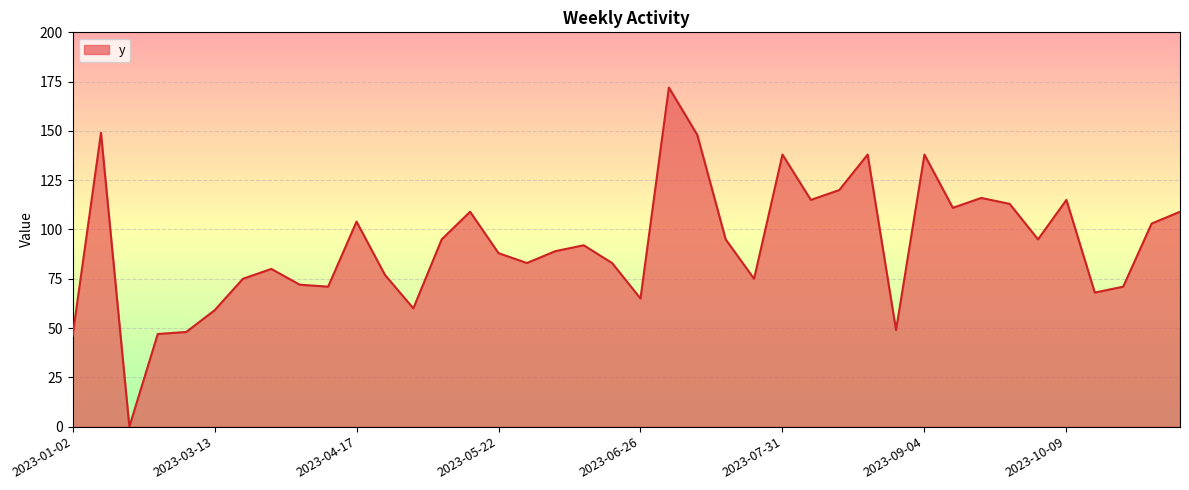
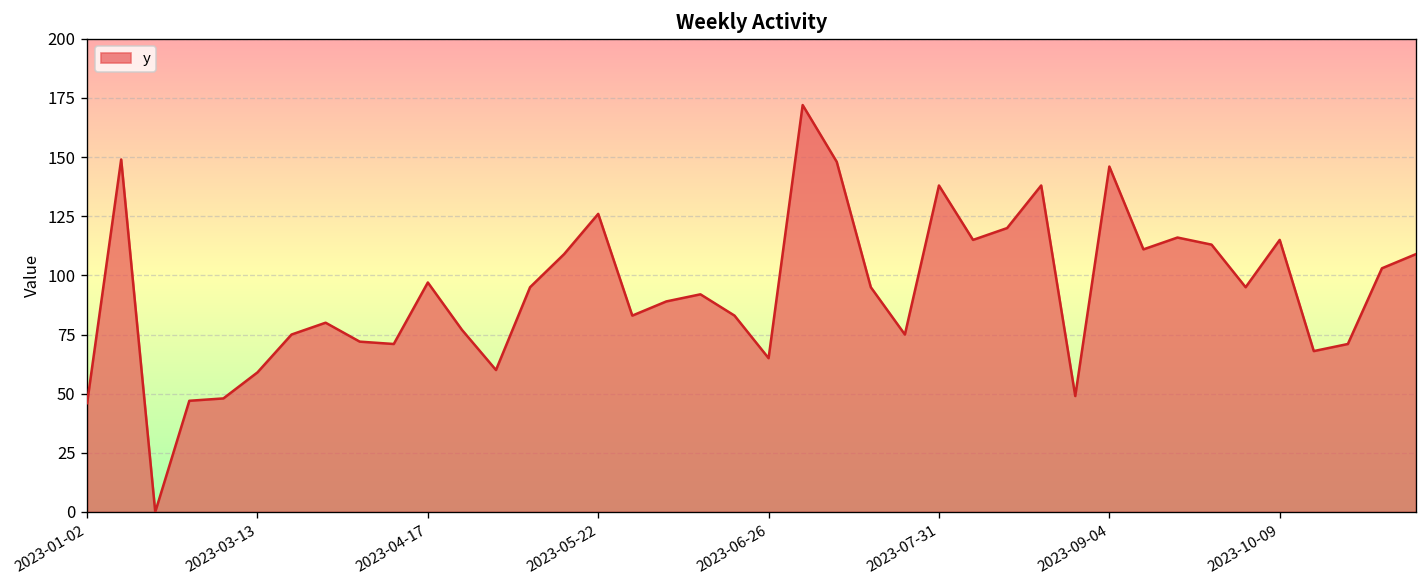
  {
    "2023-01-02": 46,
    "2023-03-13": 59,
-   "2023-04-17": 104,
-   "2023-05-22": 88,
+   "2023-04-17": 97,
+   "2023-05-22": 126,
    "2023-06-26": 65,
    "2023-07-31": 138,
-   "2023-09-04": 138,
+   "2023-09-04": 146,
    "2023-10-09": 115
  }
